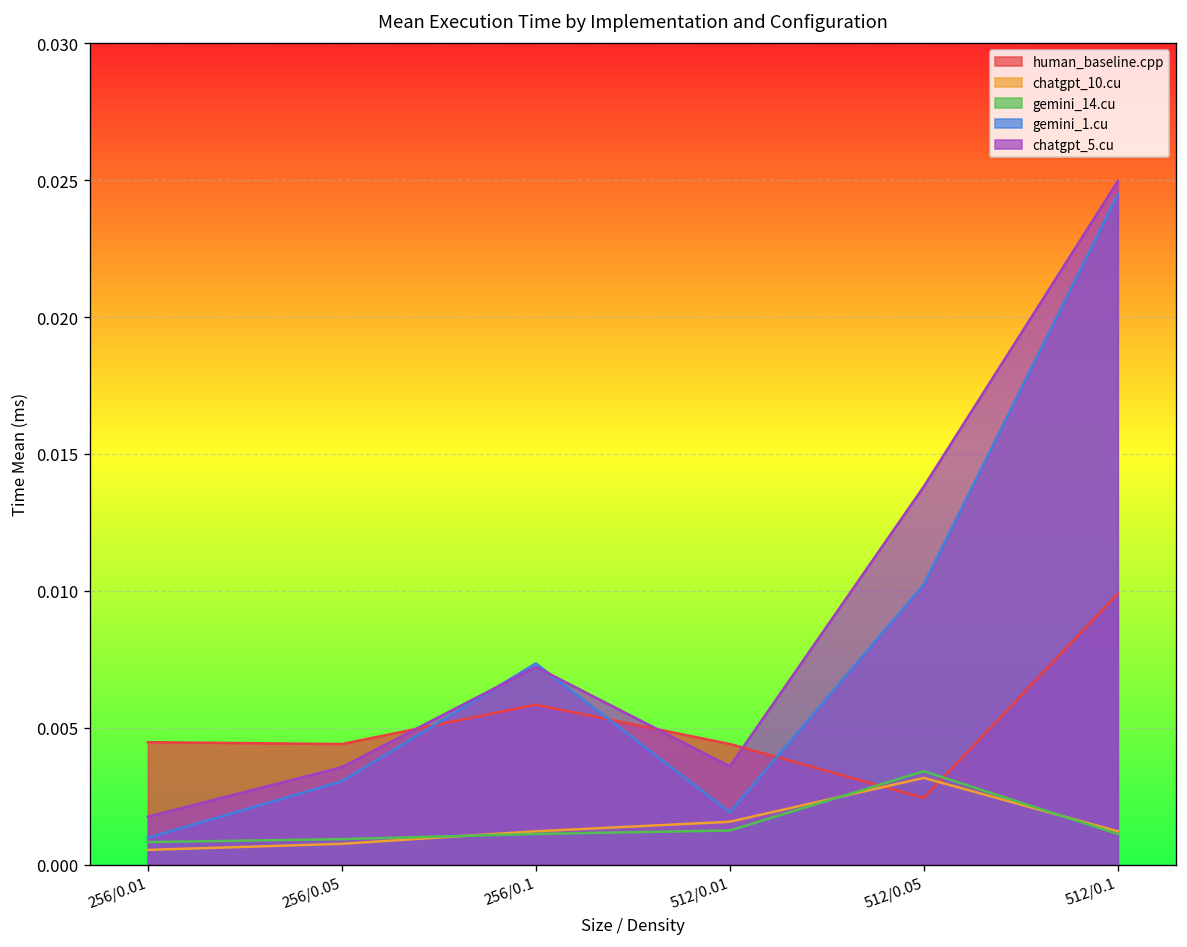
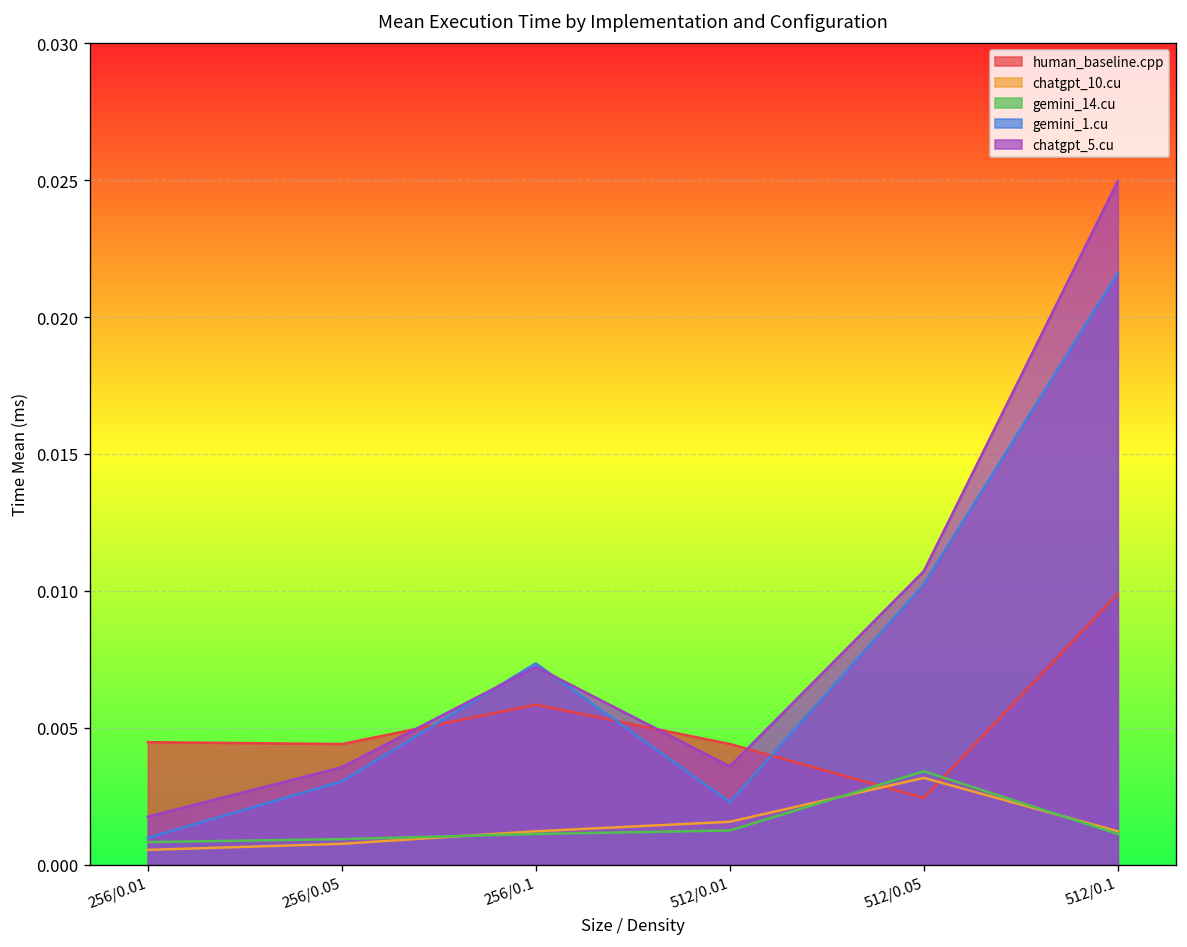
  {
    "human_baseline.cpp": {
      "256/0.01": 0.0045,
      "256/0.05": 0.0044,
      "256/0.1": 0.0058,
      "512/0.01": 0.0044,
      "512/0.05": 0.0024,
      "512/0.1": 0.0099
    },
    "chatgpt_10.cu": {
      "256/0.01": 0.0005,
      "256/0.05": 0.0008,
      "512/0.01": 0.0016,
      "512/0.05": 0.0032
    },
    "gemini_14.cu": {
      "256/0.01": 0.0008,
      "256/0.05": 0.0009,
      "512/0.01": 0.0012,
      "512/0.05": 0.0034
    },
    "gemini_1.cu": {
      "256/0.01": 0.0010,
      "256/0.05": 0.0030,
      "256/0.1": 0.0073,
-     "512/0.01": 0.0019,
+     "512/0.01": 0.0023,
      "512/0.05": 0.0102,
-     "512/0.1": 0.0245
+     "512/0.1": 0.0216
    },
    "chatgpt_5.cu": {
      "256/0.01": 0.0017,
      "256/0.05": 0.0036,
      "256/0.1": 0.0072,
      "512/0.01": 0.0036,
-     "512/0.05": 0.0138,
+     "512/0.05": 0.0107,
      "512/0.1": 0.0250
    }
  }
